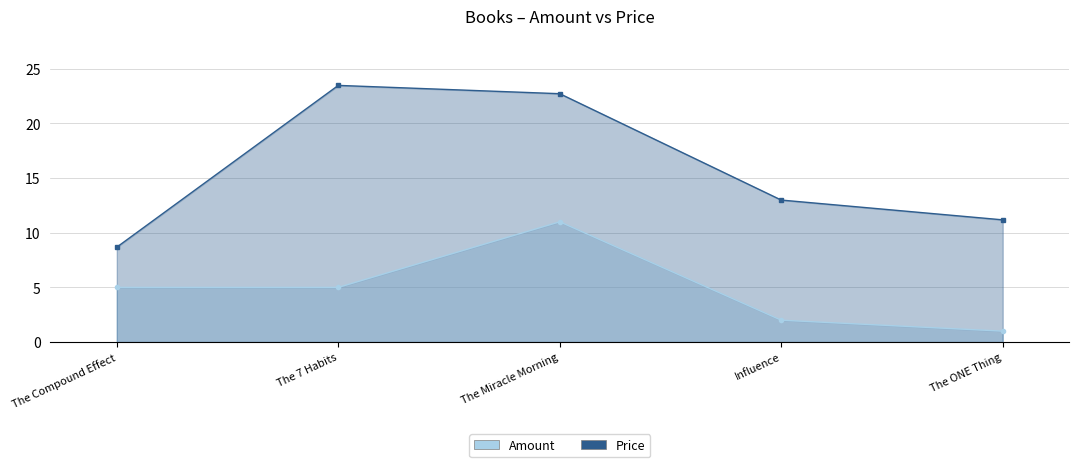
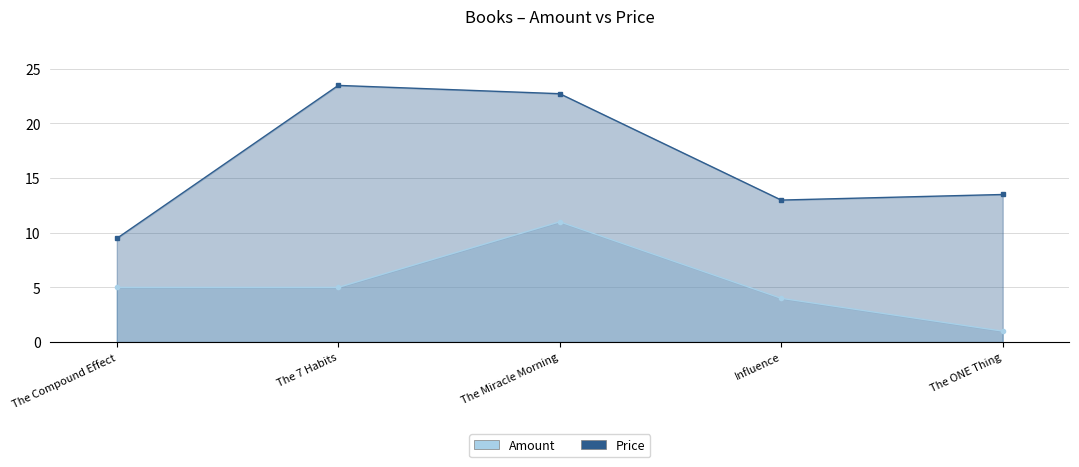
  {
    "Amount": {
      "The Compound Effect": 5,
      "The 7 Habits": 5,
      "The Miracle Morning": 11,
-     "Influence": 2,
+     "Influence": 4,
      "The ONE Thing": 1
    },
    "Price": {
-     "The Compound Effect": 8.7,
+     "The Compound Effect": 9.5,
      "The 7 Habits": 23.5,
      "The Miracle Morning": 22.7,
      "Influence": 13.0,
-     "The ONE Thing": 11.2
+     "The ONE Thing": 13.5
    }
  }
